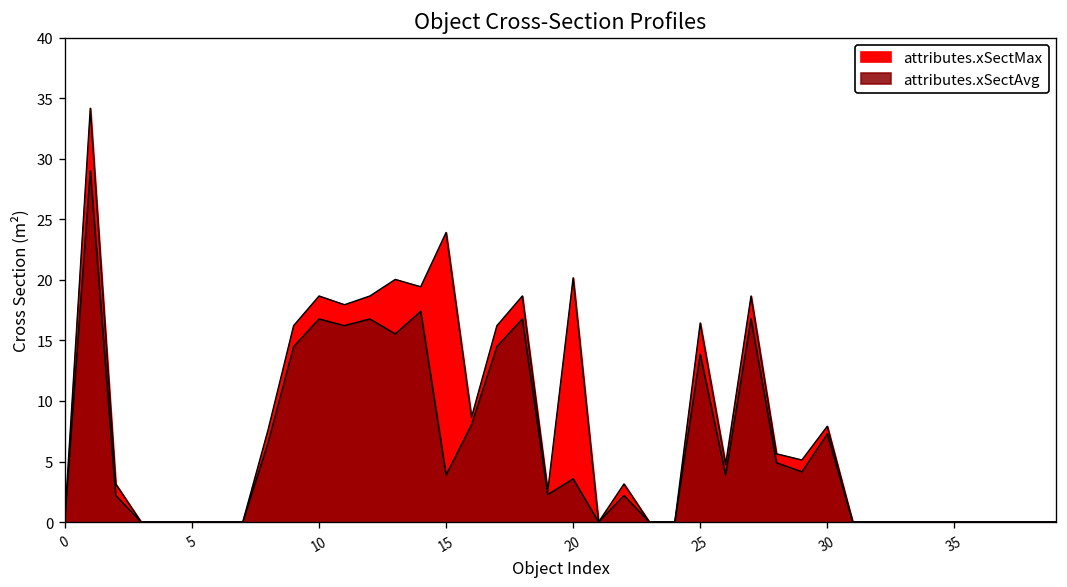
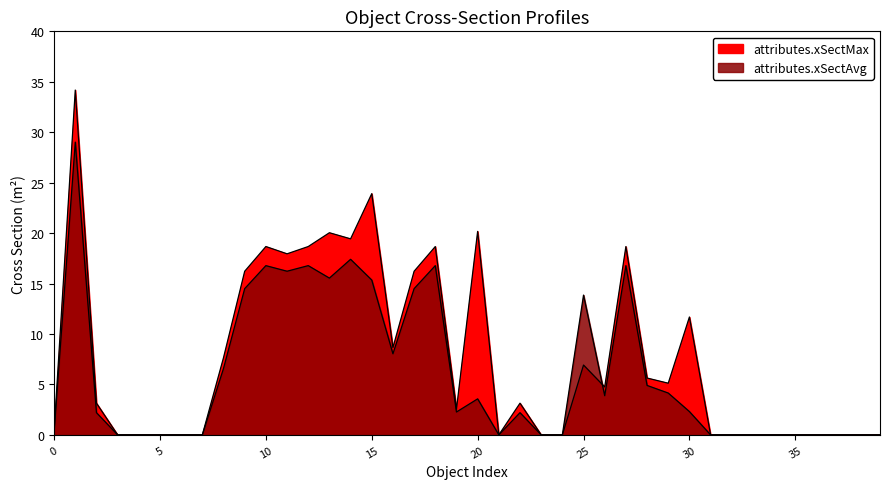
  {
    "attributes.xSectMax": {
      "10": 18.7,
      "15": 23.9,
      "20": 20.2,
-     "25": 16.4,
-     "30": 7.9
+     "25": 6.9,
+     "30": 11.7
    },
    "attributes.xSectAvg": {
      "10": 16.8,
-     "15": 3.9,
+     "15": 15.3,
      "20": 3.6,
      "25": 13.9,
-     "30": 7.3
+     "30": 2.3
    }
  }
